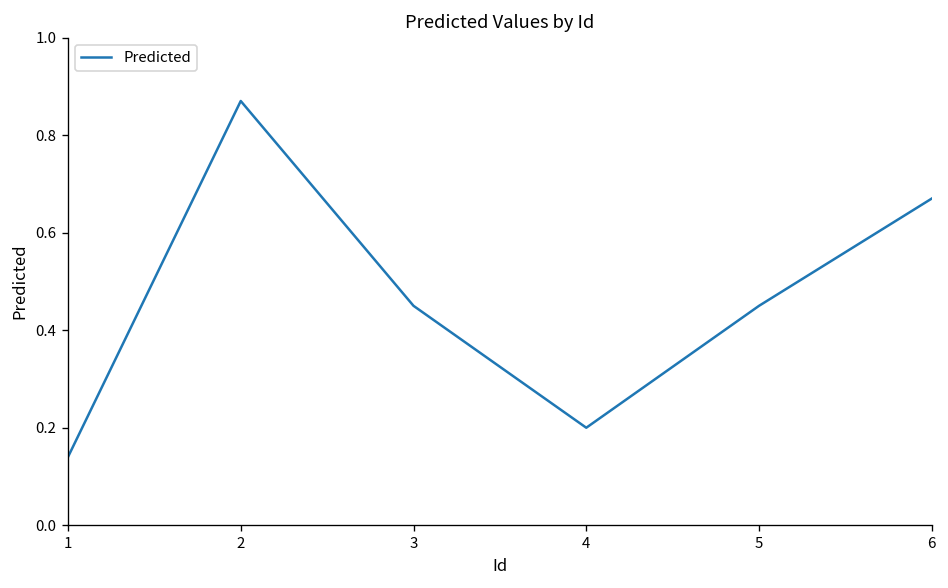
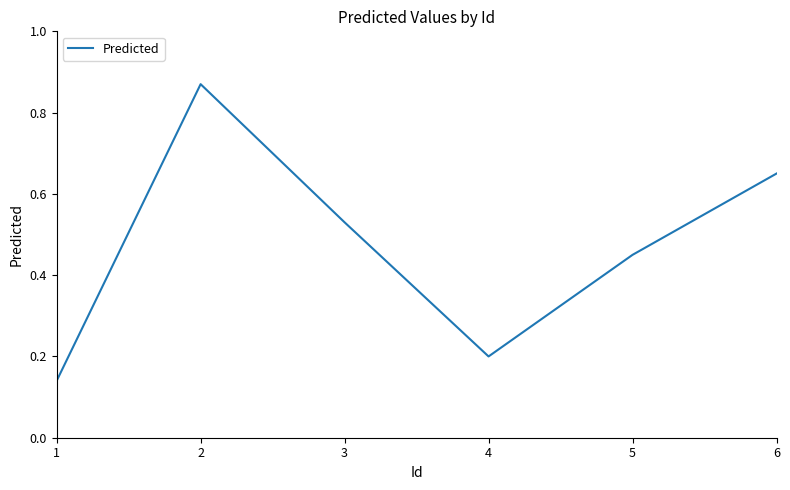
  {
    "1": 0.14,
    "2": 0.87,
-   "3": 0.45,
+   "3": 0.53,
    "4": 0.20,
    "5": 0.45,
-   "6": 0.67
+   "6": 0.65
  }
